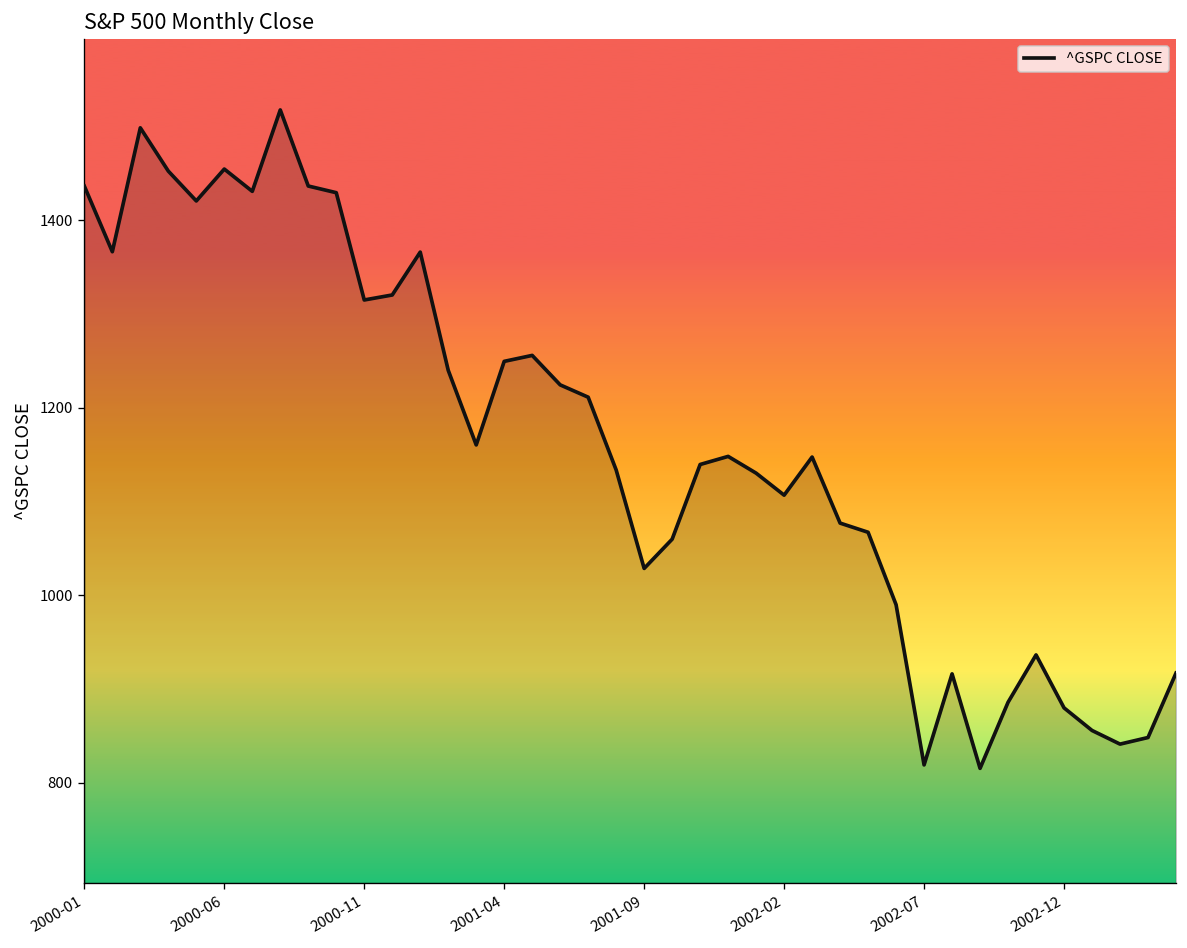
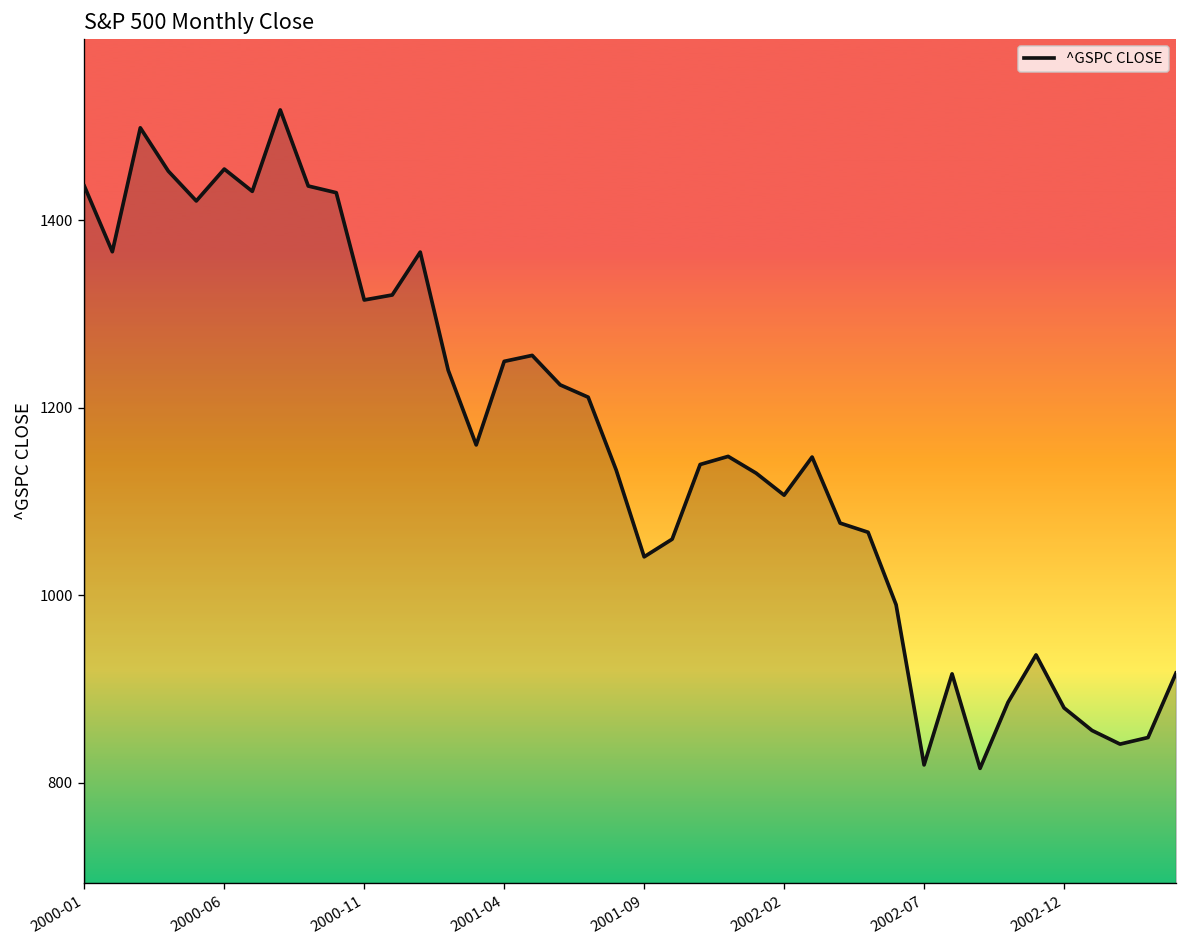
  {
    "2000-01": 1440,
    "2000-06": 1450,
    "2000-11": 1310,
    "2001-04": 1250,
-   "2001-09": 1030,
+   "2001-09": 1040,
    "2002-02": 1110,
    "2002-07": 820,
    "2002-12": 880
  }
